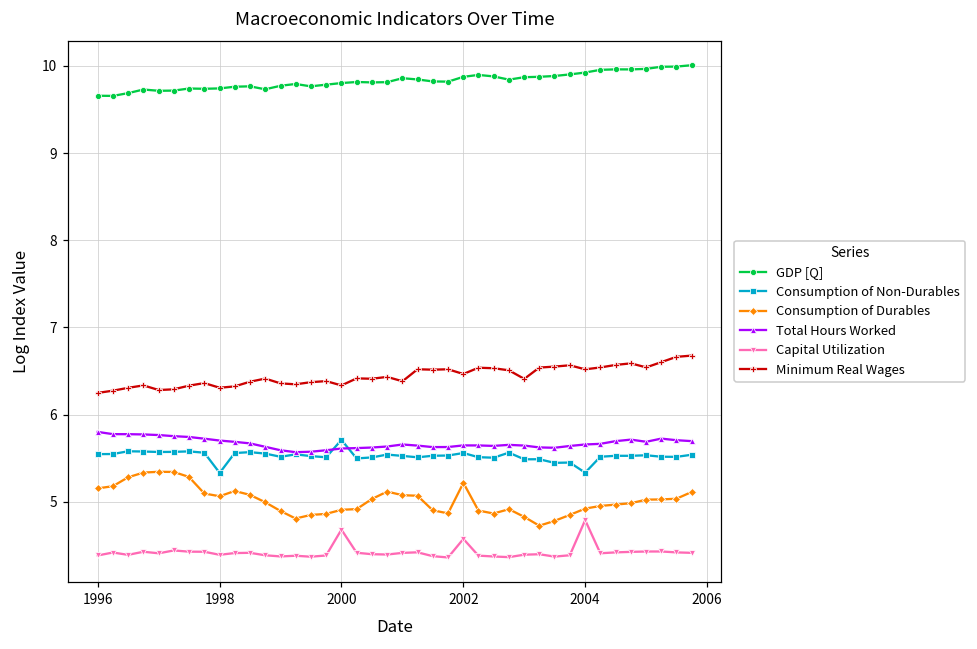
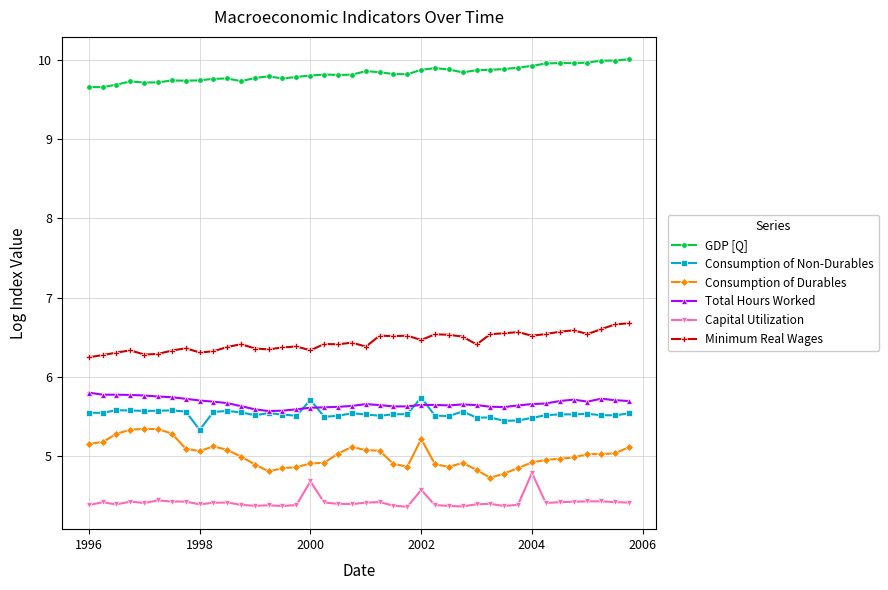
  {
    "GDP [Q]": {
      "1996": 9.7,
      "1998": 9.7,
      "2000": 9.8,
      "2002": 9.9,
      "2004": 9.9
    },
    "Consumption of Non-Durables": {
      "1996": 5.5,
      "1998": 5.3,
      "2000": 5.7,
-     "2002": 5.6,
-     "2004": 5.3
+     "2002": 5.7,
+     "2004": 5.5
    },
    "Consumption of Durables": {
      "1996": 5.2,
      "1998": 5.1,
      "2000": 4.9,
      "2002": 5.2,
      "2004": 4.9
    },
    "Total Hours Worked": {
      "1996": 5.8,
      "1998": 5.7,
      "2000": 5.6,
      "2002": 5.6,
      "2004": 5.7
    },
    "Capital Utilization": {
      "1996": 4.4,
      "1998": 4.4,
      "2000": 4.7,
      "2002": 4.6,
      "2004": 4.8
    },
    "Minimum Real Wages": {
      "1996": 6.2,
      "1998": 6.3,
      "2000": 6.3,
      "2002": 6.5,
      "2004": 6.5
    }
  }
